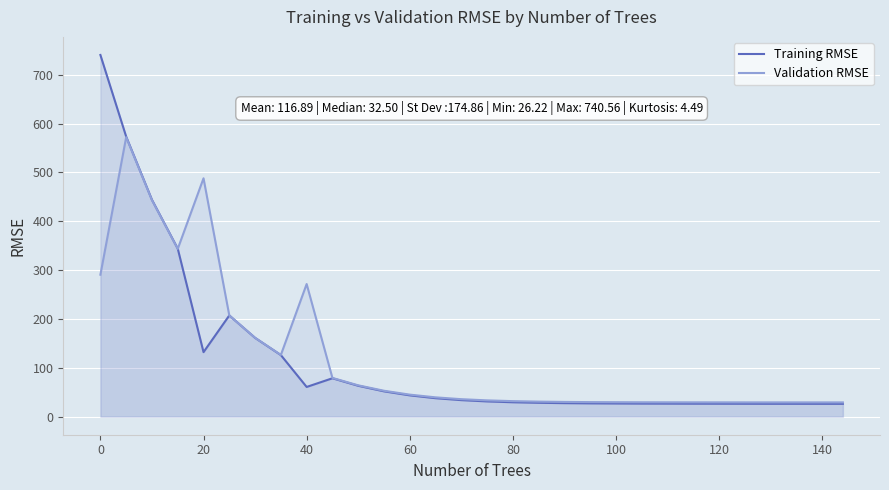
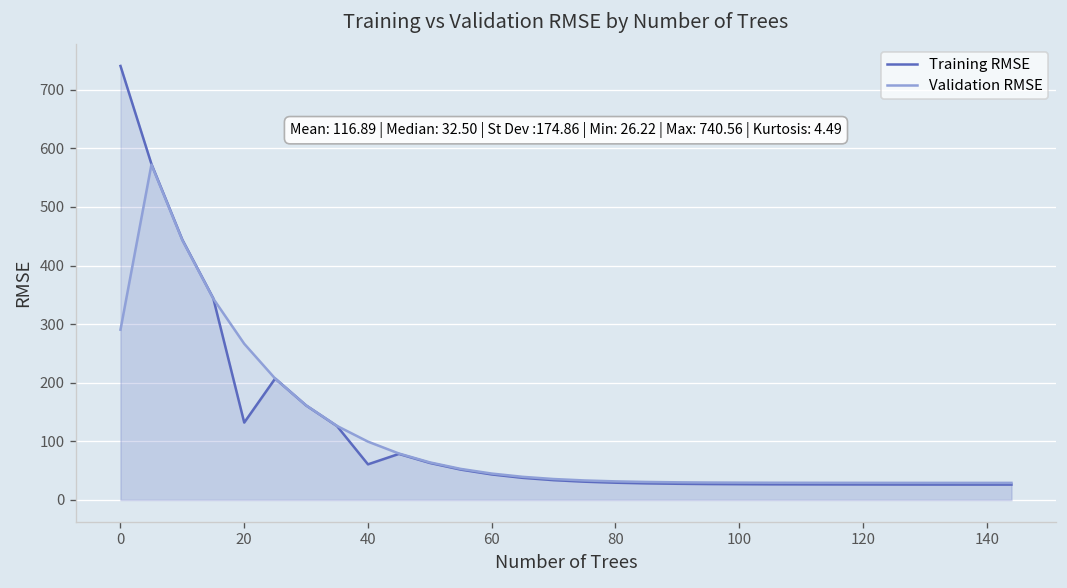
  {
    "Training RMSE": {
      "0": 740,
      "20": 130,
      "40": 60
    },
    "Validation RMSE": {
      "0": 290,
-     "20": 490,
-     "40": 270
+     "20": 270,
+     "40": 100
    }
  }
